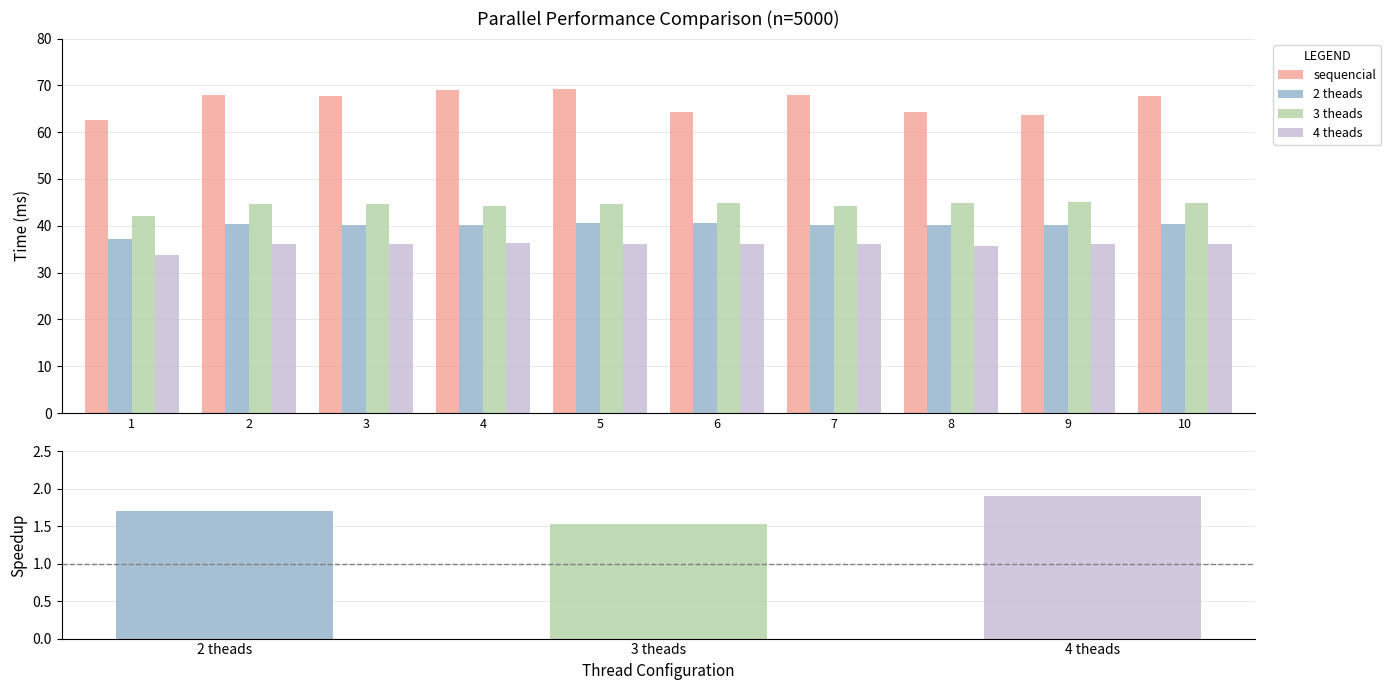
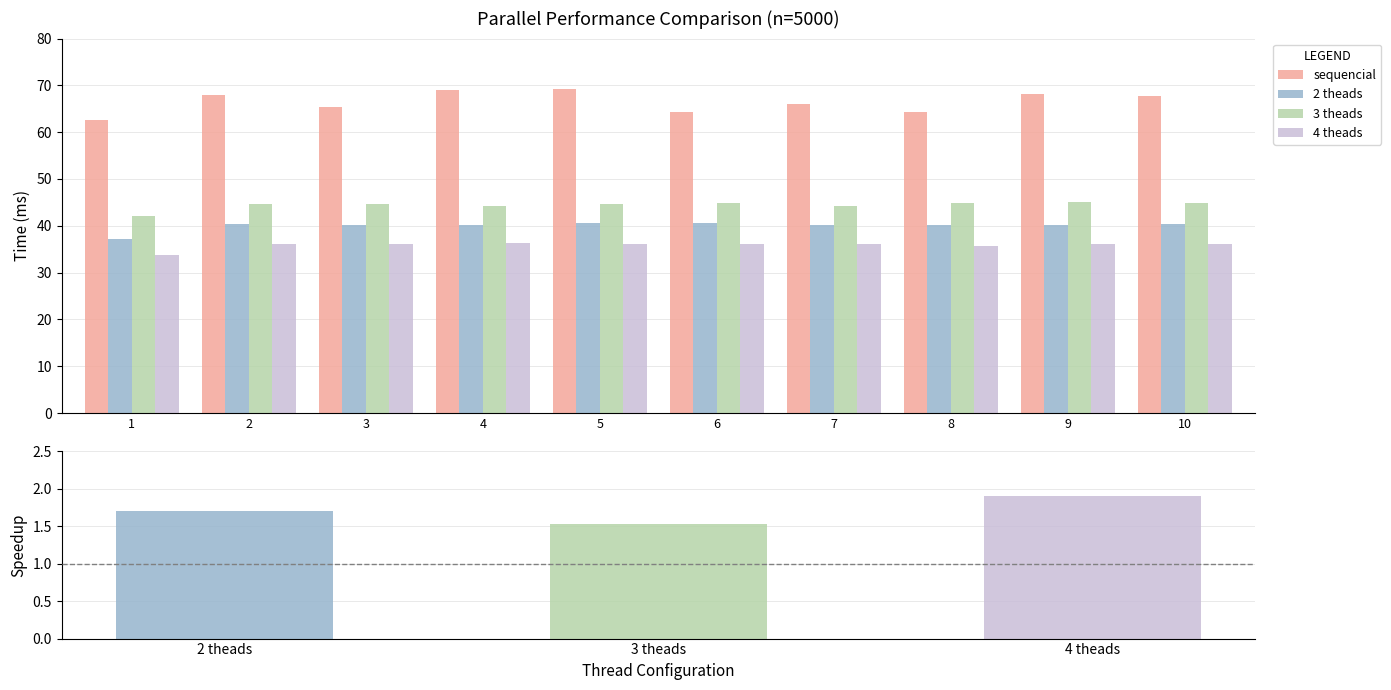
  {
    "Parallel Performance Comparison (n=5000)": {
      "sequencial": {
        "1": 63,
        "2": 68,
-       "3": 68,
+       "3": 65,
        "4": 69,
        "5": 69,
        "6": 64,
-       "7": 68,
+       "7": 66,
        "8": 64,
-       "9": 64,
+       "9": 68,
        "10": 68
      }
    }
  }
